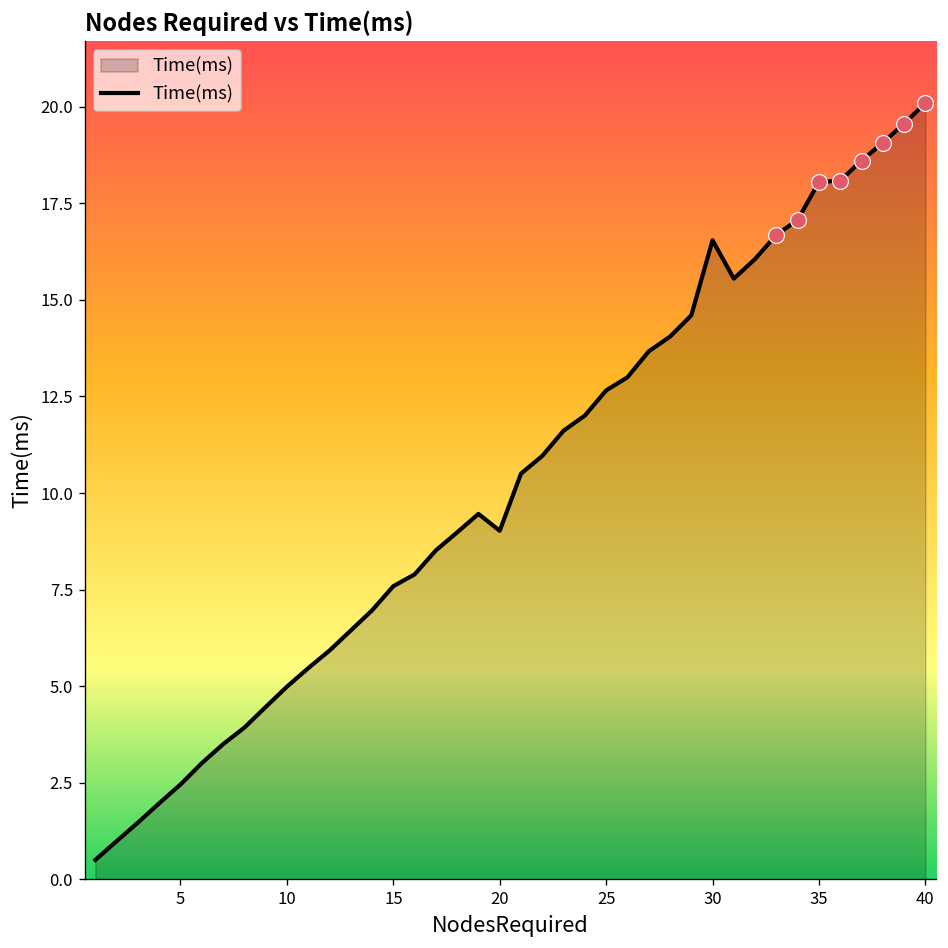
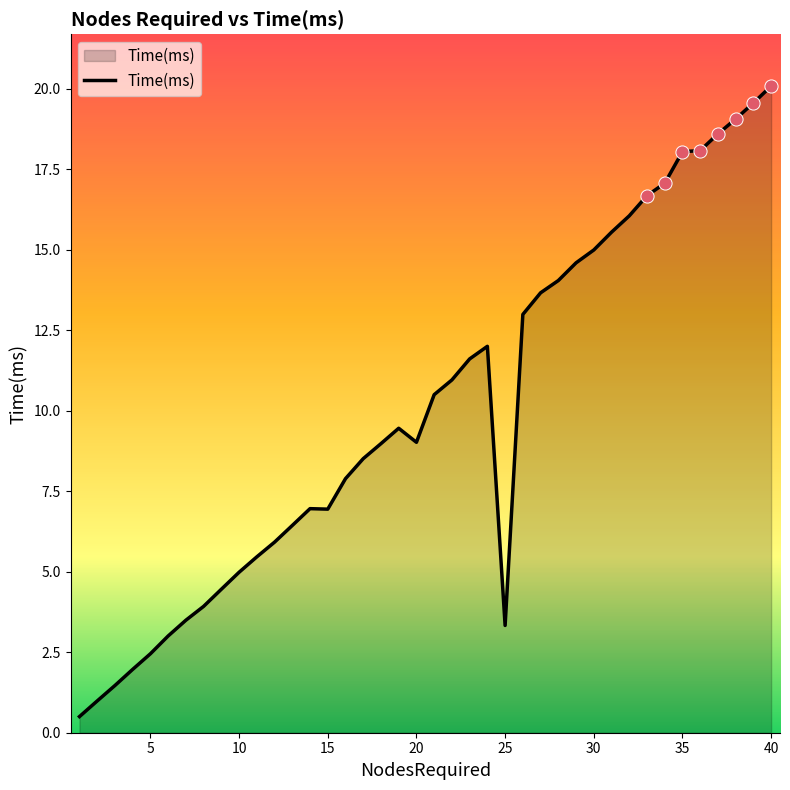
  {
    "Time(ms)": {
      "5": 2.5,
      "10": 5.0,
-     "15": 7.6,
+     "15": 6.9,
      "20": 9.0,
-     "25": 12.7,
-     "30": 16.5
+     "25": 3.3,
+     "30": 15.0
    }
  }
